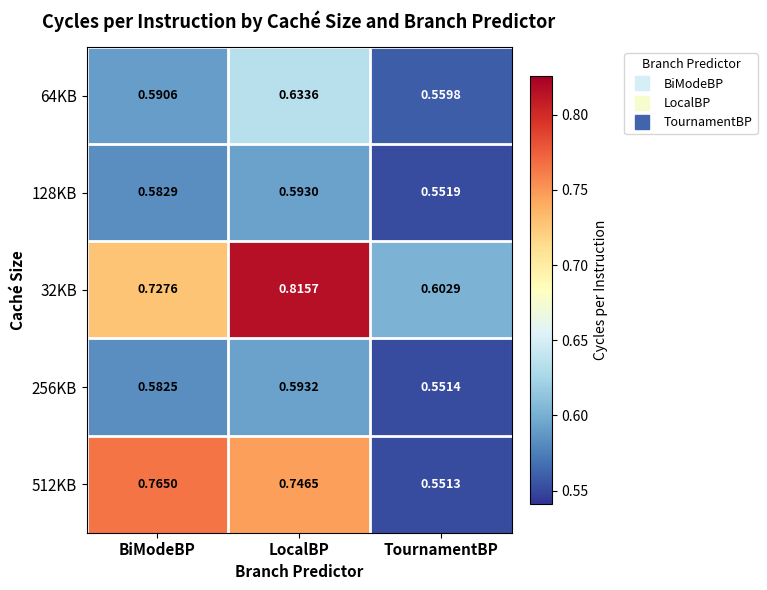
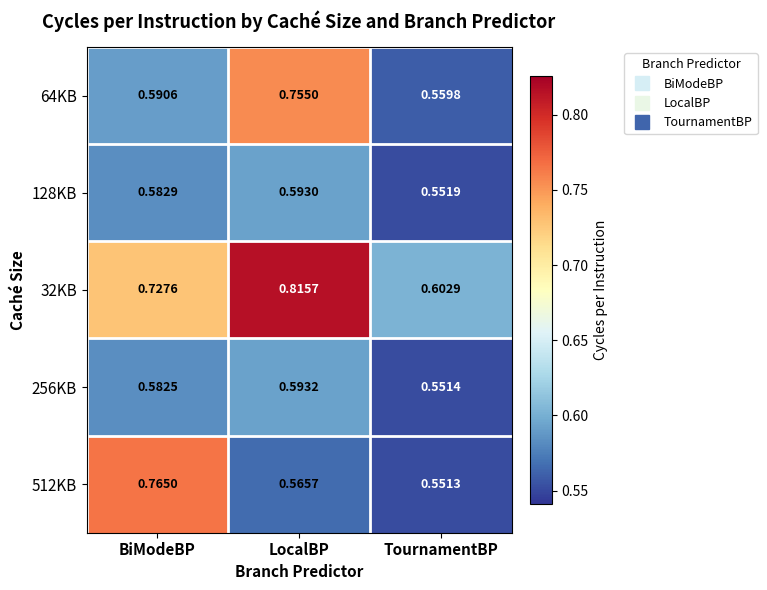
  {
    "64KB": {
      "BiModeBP": 0.5906,
-     "LocalBP": 0.6336,
+     "LocalBP": 0.7550,
      "TournamentBP": 0.5598
    },
    "128KB": {
      "BiModeBP": 0.5829,
      "LocalBP": 0.5930,
      "TournamentBP": 0.5519
    },
    "32KB": {
      "BiModeBP": 0.7276,
      "LocalBP": 0.8157,
      "TournamentBP": 0.6029
    },
    "256KB": {
      "BiModeBP": 0.5825,
      "LocalBP": 0.5932,
      "TournamentBP": 0.5514
    },
    "512KB": {
      "BiModeBP": 0.7650,
-     "LocalBP": 0.7465,
+     "LocalBP": 0.5657,
      "TournamentBP": 0.5513
    }
  }
